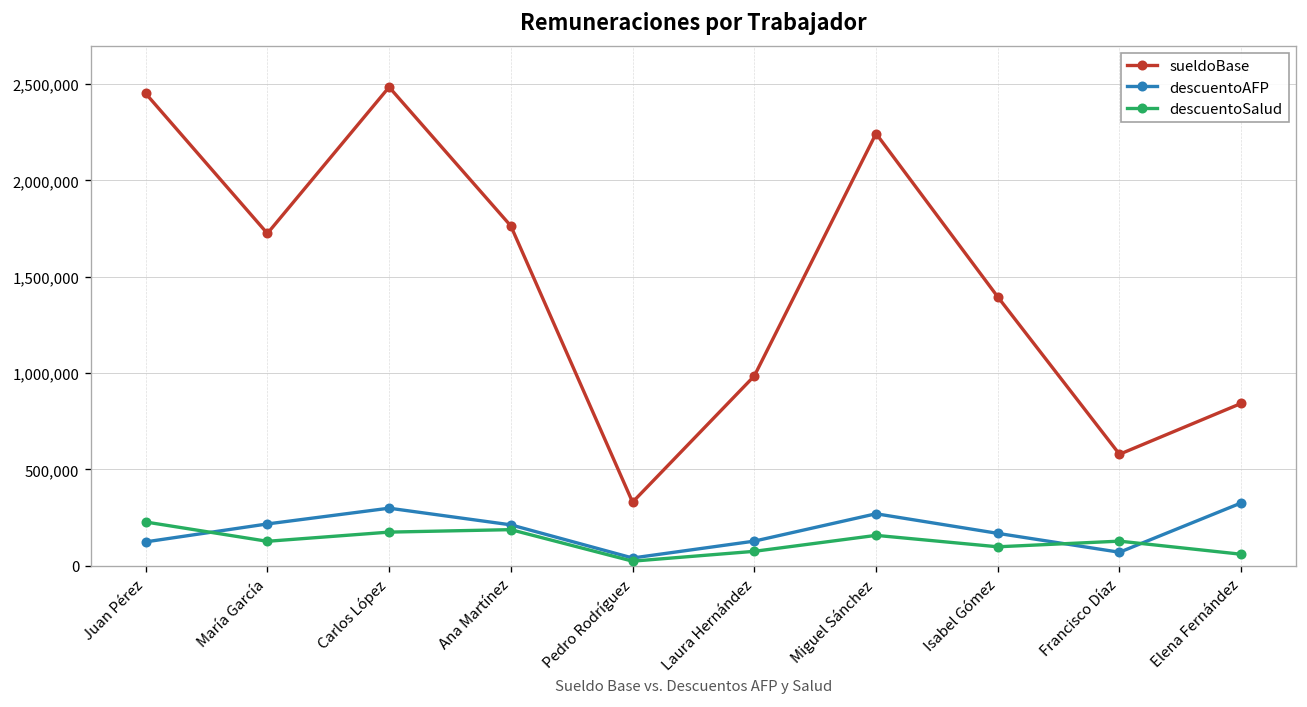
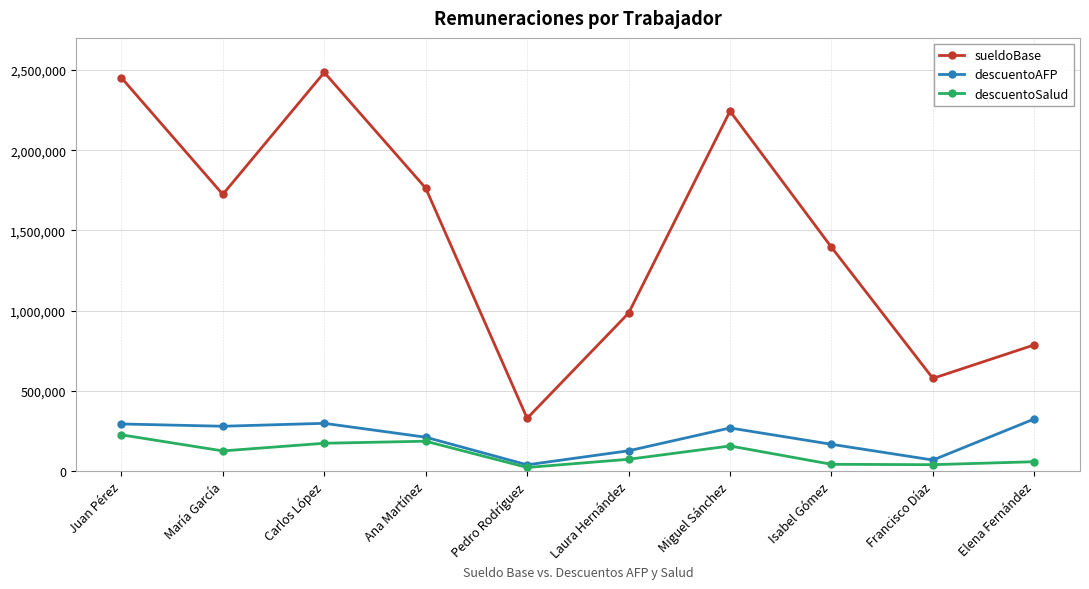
  {
    "sueldoBase": {
      "Juan Pérez": "2,450,000",
      "María García": "1,720,000",
      "Carlos López": "2,480,000",
      "Ana Martínez": "1,760,000",
      "Pedro Rodríguez": "330,000",
      "Laura Hernández": "980,000",
      "Miguel Sánchez": "2,240,000",
      "Isabel Gómez": "1,400,000",
      "Francisco Díaz": "580,000",
-     "Elena Fernández": "840,000"
+     "Elena Fernández": "790,000"
    },
    "descuentoAFP": {
-     "Juan Pérez": "120,000",
-     "María García": "220,000",
+     "Juan Pérez": "290,000",
+     "María García": "280,000",
      "Carlos López": "300,000",
      "Ana Martínez": "210,000",
      "Pedro Rodríguez": "40,000",
      "Laura Hernández": "130,000",
      "Miguel Sánchez": "270,000",
      "Isabel Gómez": "170,000",
      "Francisco Díaz": "70,000",
      "Elena Fernández": "330,000"
    },
    "descuentoSalud": {
      "Juan Pérez": "230,000",
      "María García": "130,000",
      "Carlos López": "170,000",
      "Ana Martínez": "190,000",
      "Pedro Rodríguez": "20,000",
      "Laura Hernández": "70,000",
      "Miguel Sánchez": "160,000",
-     "Isabel Gómez": "100,000",
-     "Francisco Díaz": "130,000",
+     "Isabel Gómez": "40,000",
+     "Francisco Díaz": "40,000",
      "Elena Fernández": "60,000"
    }
  }
